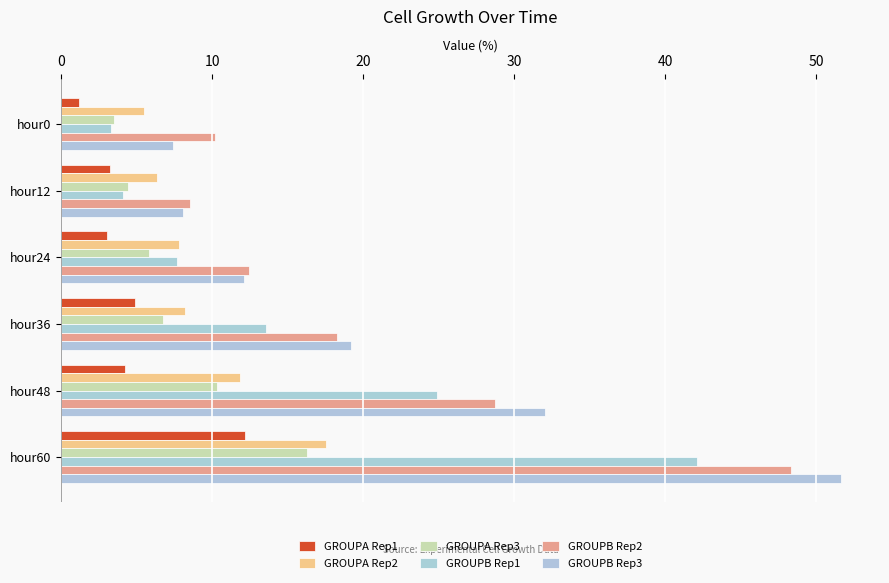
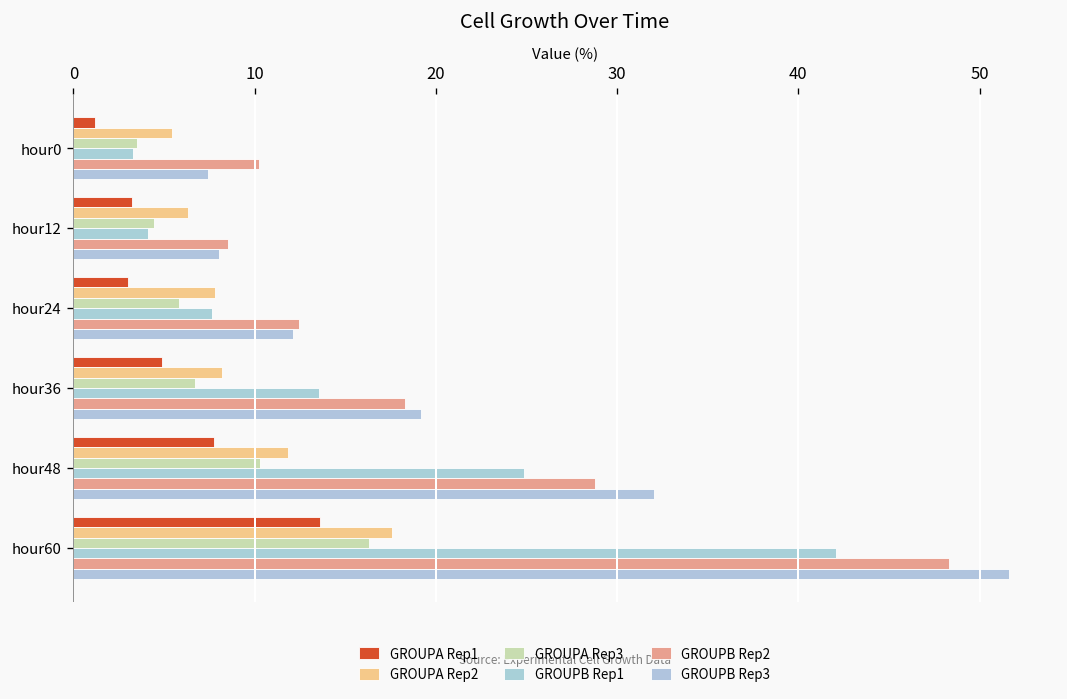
  {
    "GROUPA Rep1": {
      "hour0": 1.2,
      "hour12": 3.3,
      "hour24": 3.0,
      "hour36": 4.9,
-     "hour48": 4.2,
-     "hour60": 12.1
+     "hour48": 7.7,
+     "hour60": 13.6
    }
  }
